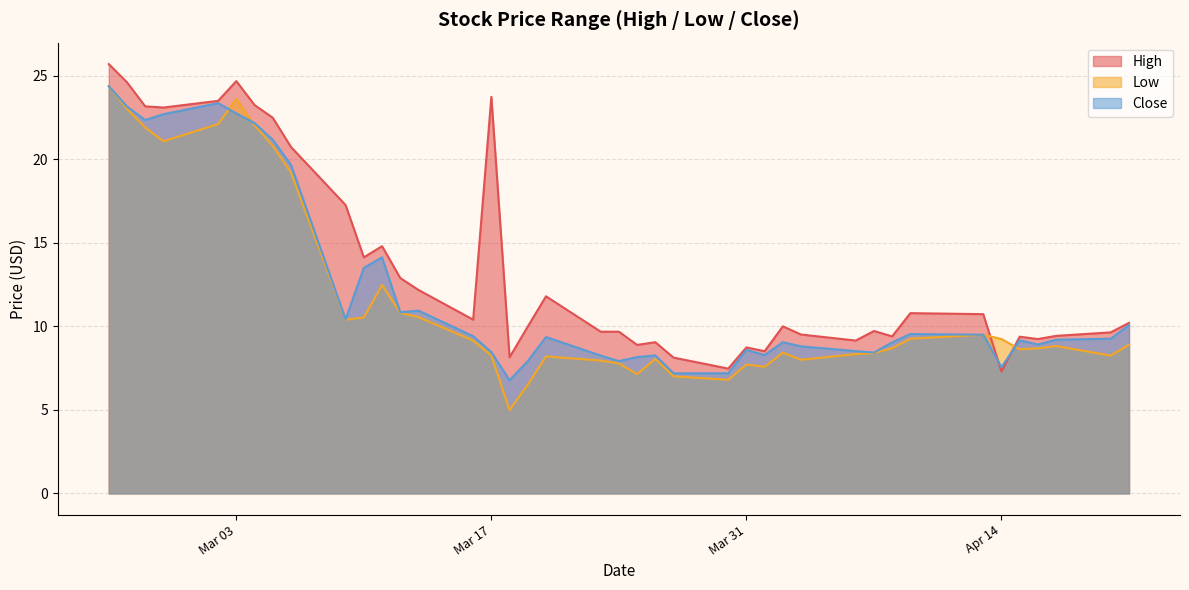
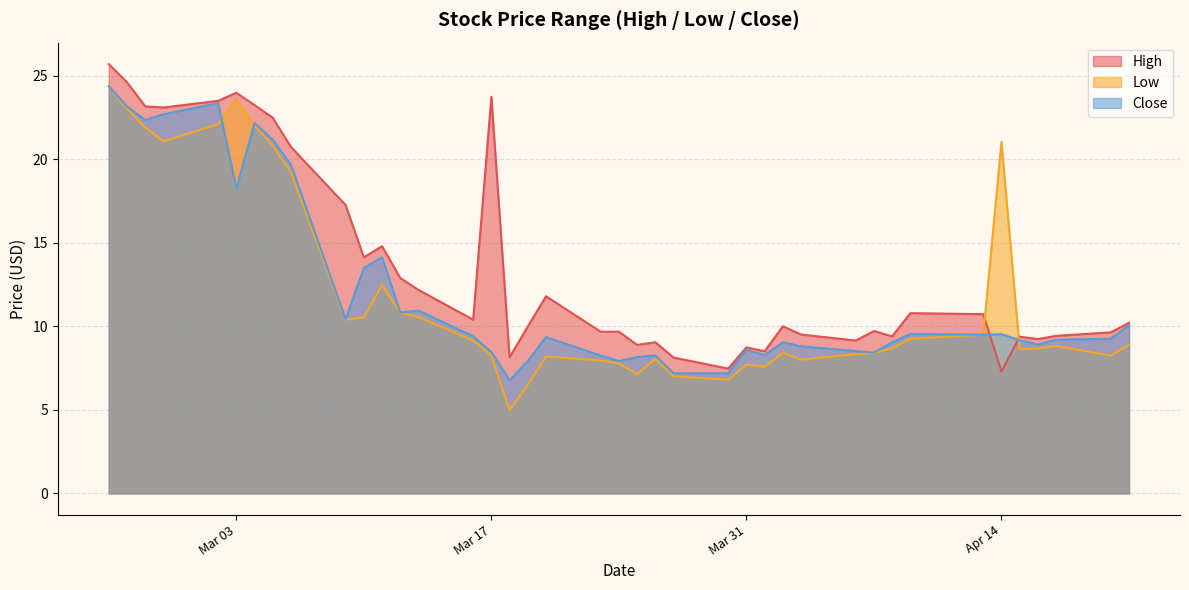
  {
    "High": {
-     "Mar 03": 24.7,
+     "Mar 03": 24.0,
      "Mar 17": 23.7,
      "Apr 14": 7.3
    },
    "Low": {
      "Mar 03": 23.6,
      "Mar 17": 8.3,
      "Mar 31": 7.7,
-     "Apr 14": 9.2
+     "Apr 14": 21.0
    },
    "Close": {
-     "Mar 03": 22.8,
+     "Mar 03": 18.3,
      "Mar 17": 8.5,
-     "Apr 14": 7.6
+     "Apr 14": 9.5
    }
  }
